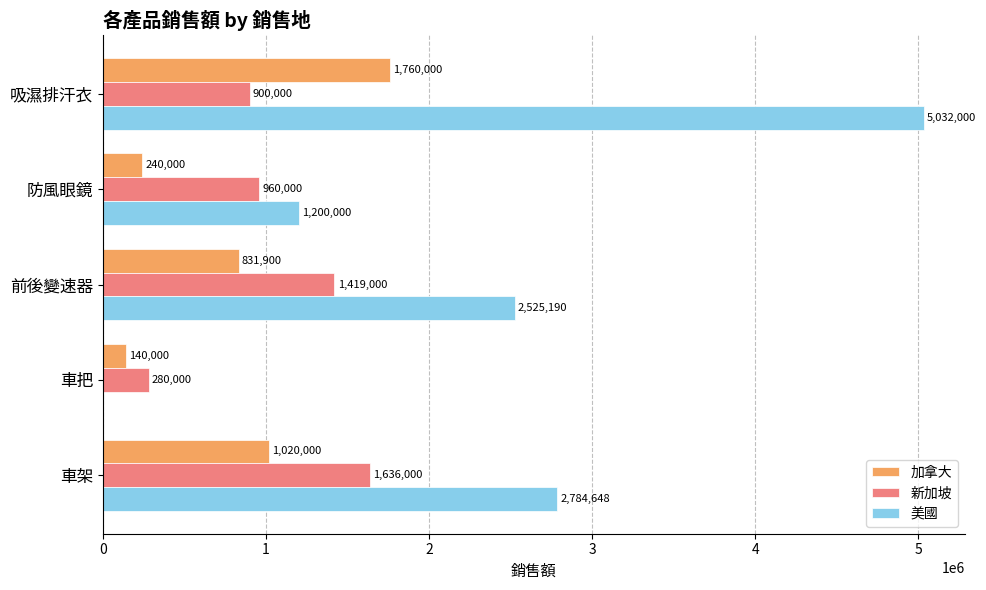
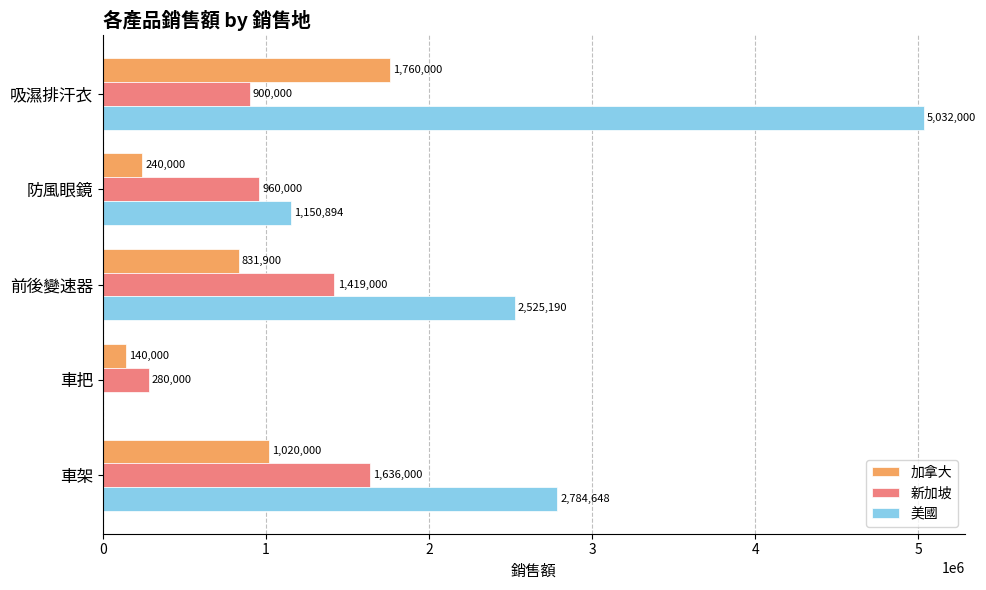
  {
    "美國": {
      "吸濕排汗衣": "5,032,000",
-     "防風眼鏡": "1,200,000",
+     "防風眼鏡": "1,150,894",
      "前後變速器": "2,525,190",
      "車架": "2,784,648"
    }
  }
